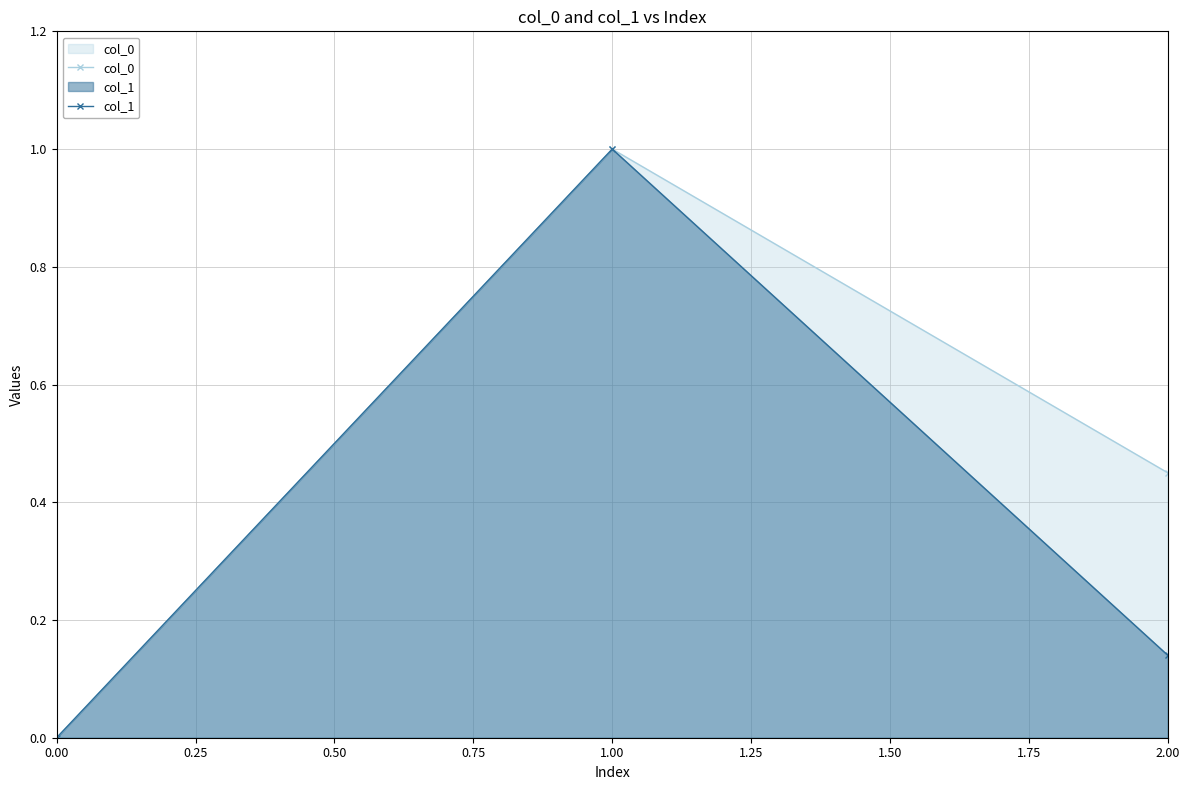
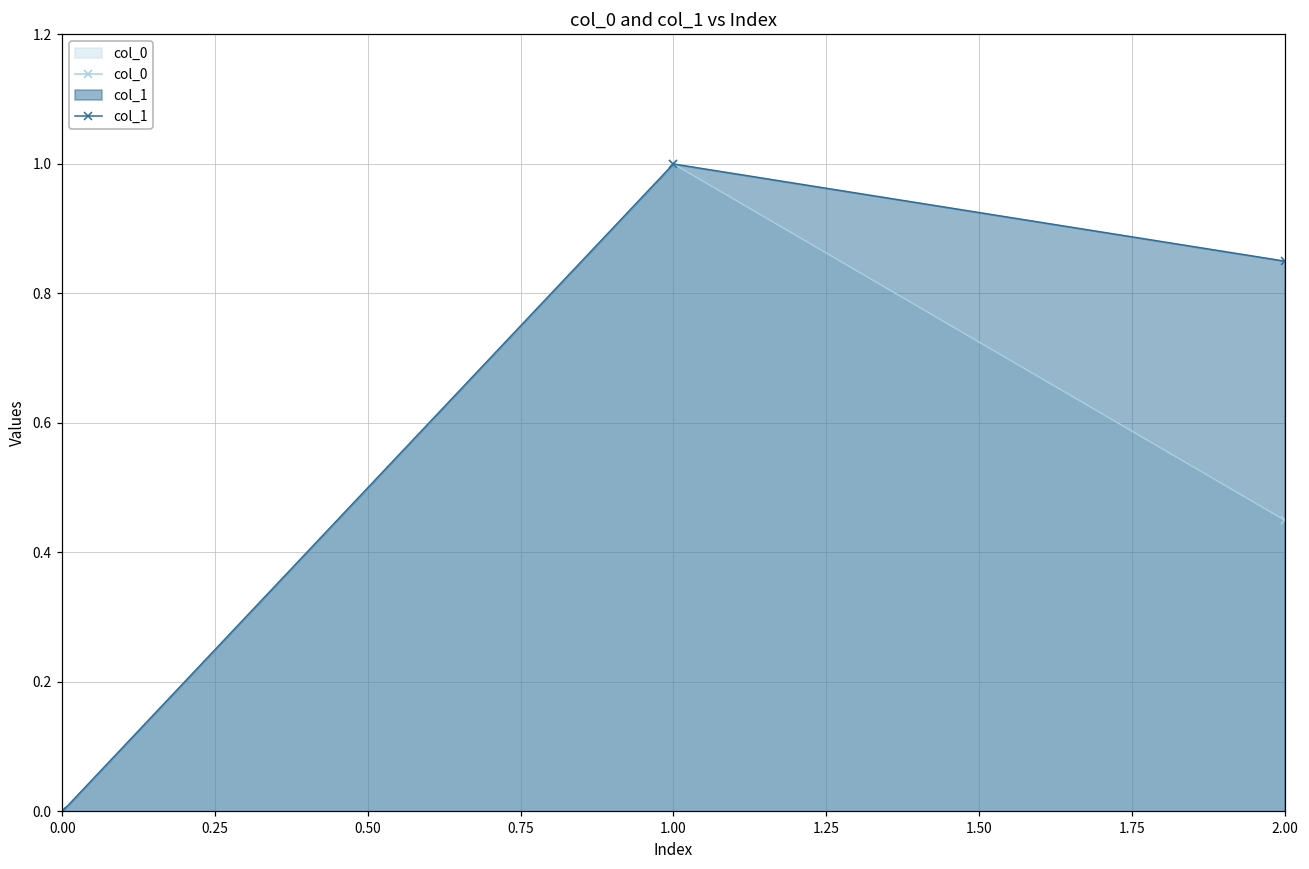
  {
    "col_0": {
      "2.00": 0.45
    },
    "col_1": {
-     "2.00": 0.14
+     "2.00": 0.85
    }
  }
